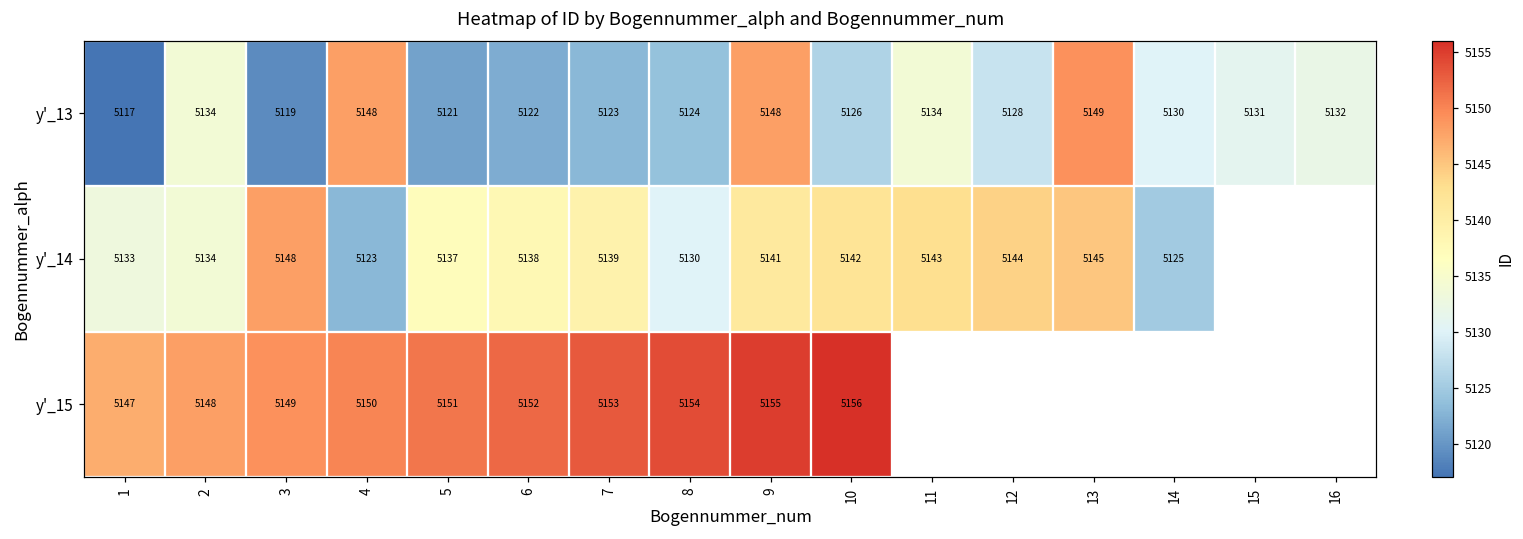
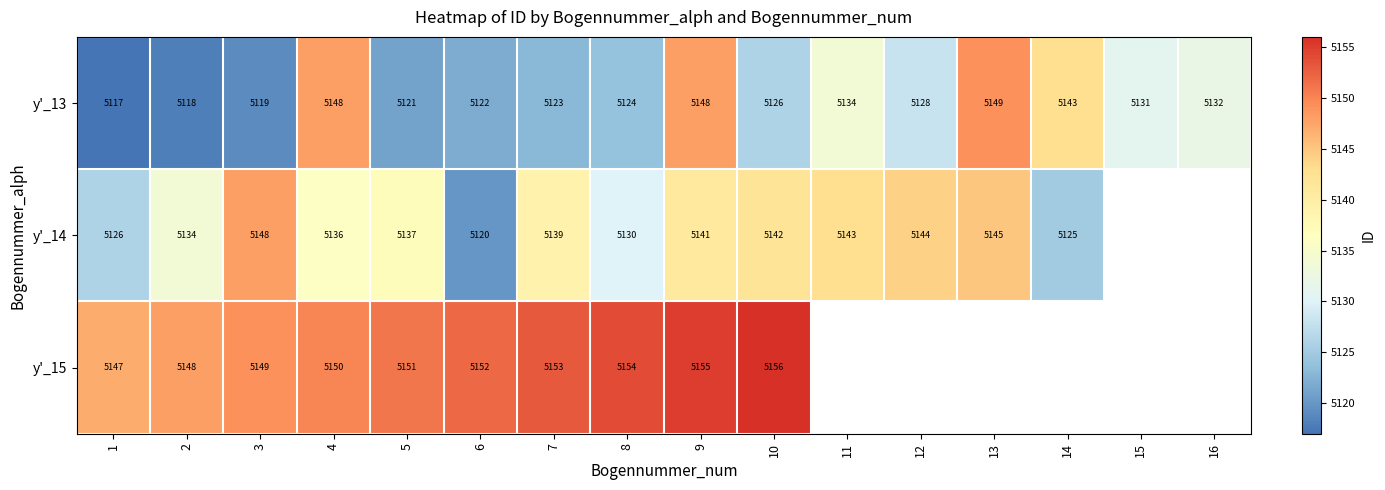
  {
    "y'_13": {
      "1": 5117,
-     "2": 5134,
+     "2": 5118,
      "3": 5119,
      "4": 5148,
      "5": 5121,
      "6": 5122,
      "7": 5123,
      "8": 5124,
      "9": 5148,
      "10": 5126,
      "11": 5134,
      "12": 5128,
      "13": 5149,
-     "14": 5130,
+     "14": 5143,
      "15": 5131,
      "16": 5132
    },
    "y'_14": {
-     "1": 5133,
+     "1": 5126,
      "2": 5134,
      "3": 5148,
-     "4": 5123,
+     "4": 5136,
      "5": 5137,
-     "6": 5138,
+     "6": 5120,
      "7": 5139,
      "8": 5130,
      "9": 5141,
      "10": 5142,
      "11": 5143,
      "12": 5144,
      "13": 5145,
      "14": 5125
    },
    "y'_15": {
      "1": 5147,
      "2": 5148,
      "3": 5149,
      "4": 5150,
      "5": 5151,
      "6": 5152,
      "7": 5153,
      "8": 5154,
      "9": 5155,
      "10": 5156
    }
  }
